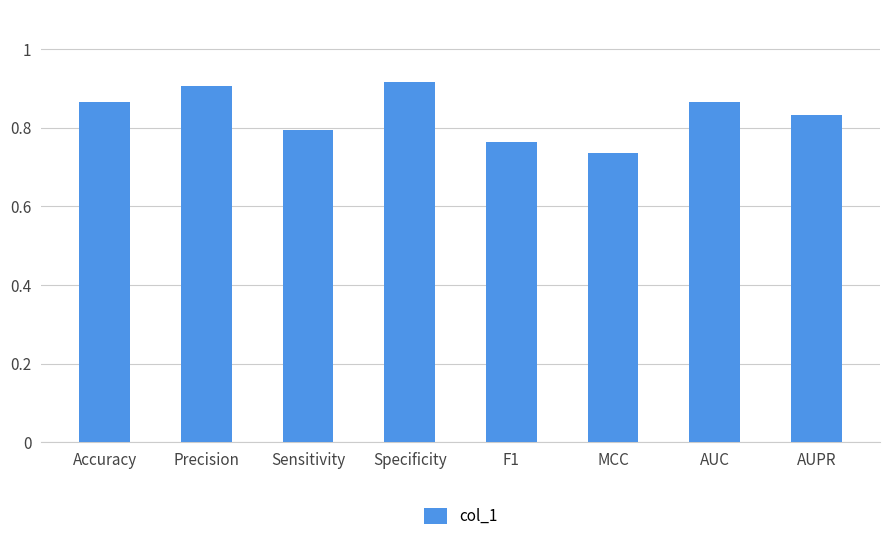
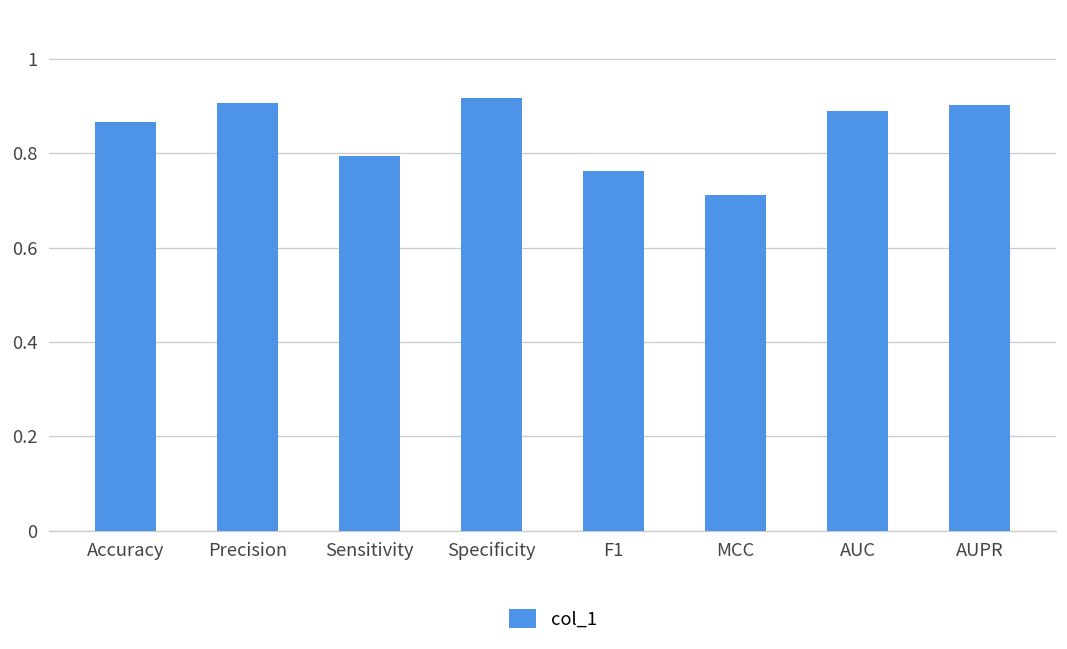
  {
    "Accuracy": 0.87,
    "Precision": 0.91,
    "Sensitivity": 0.79,
    "Specificity": 0.92,
    "F1": 0.76,
-   "MCC": 0.74,
-   "AUC": 0.87,
-   "AUPR": 0.83
+   "MCC": 0.71,
+   "AUC": 0.89,
+   "AUPR": 0.90
  }
